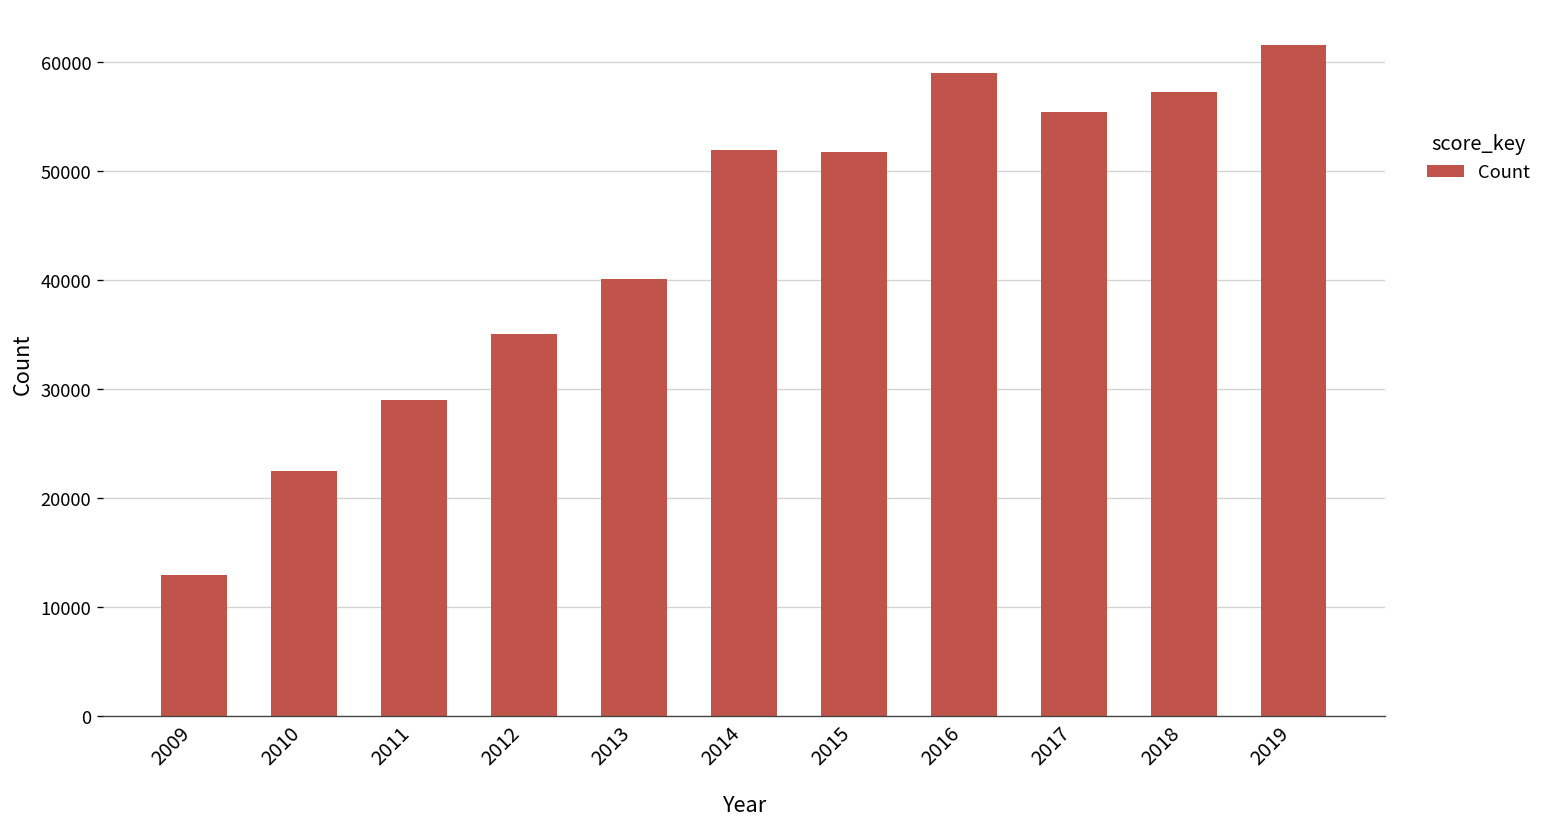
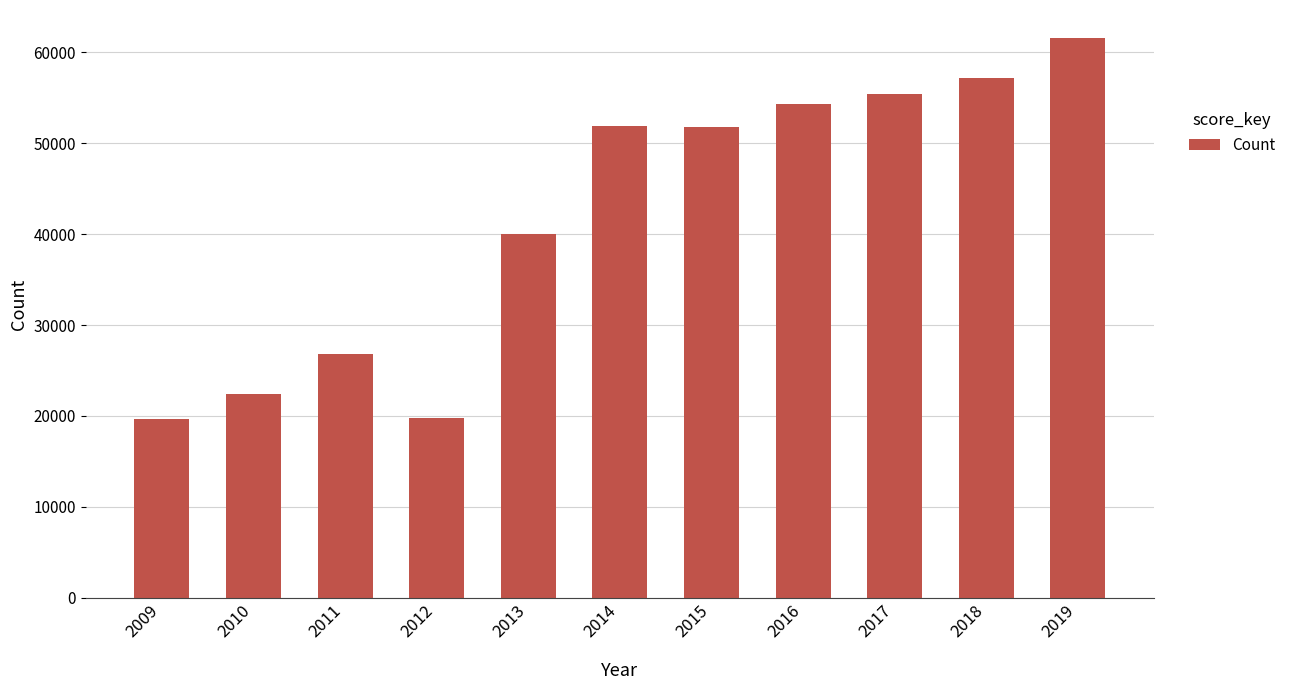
  {
-   "2009": 13000,
+   "2009": 20000,
    "2010": 22000,
-   "2011": 29000,
-   "2012": 35000,
+   "2011": 27000,
+   "2012": 20000,
    "2013": 40000,
    "2014": 52000,
    "2015": 52000,
-   "2016": 59000,
+   "2016": 54000,
    "2017": 55000,
    "2018": 57000,
    "2019": 62000
  }
